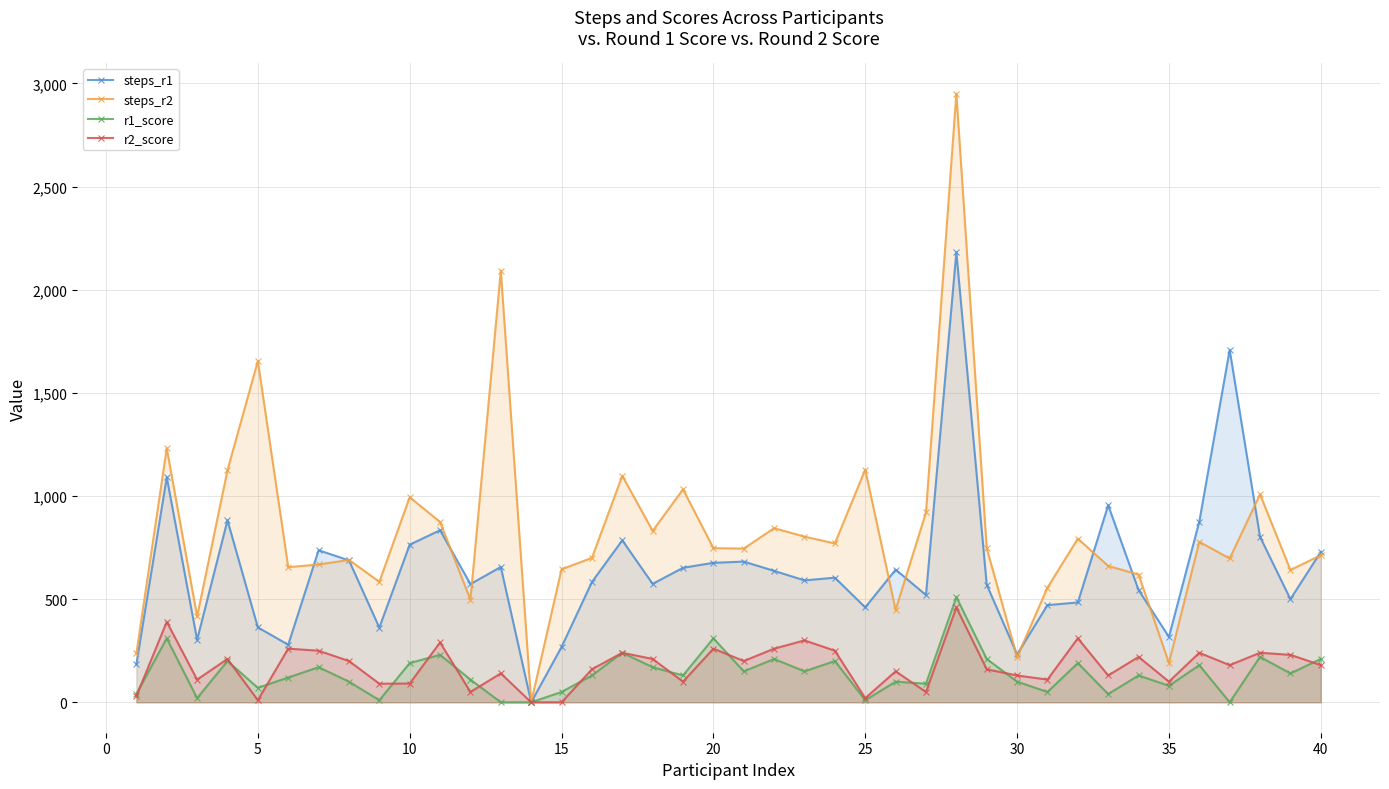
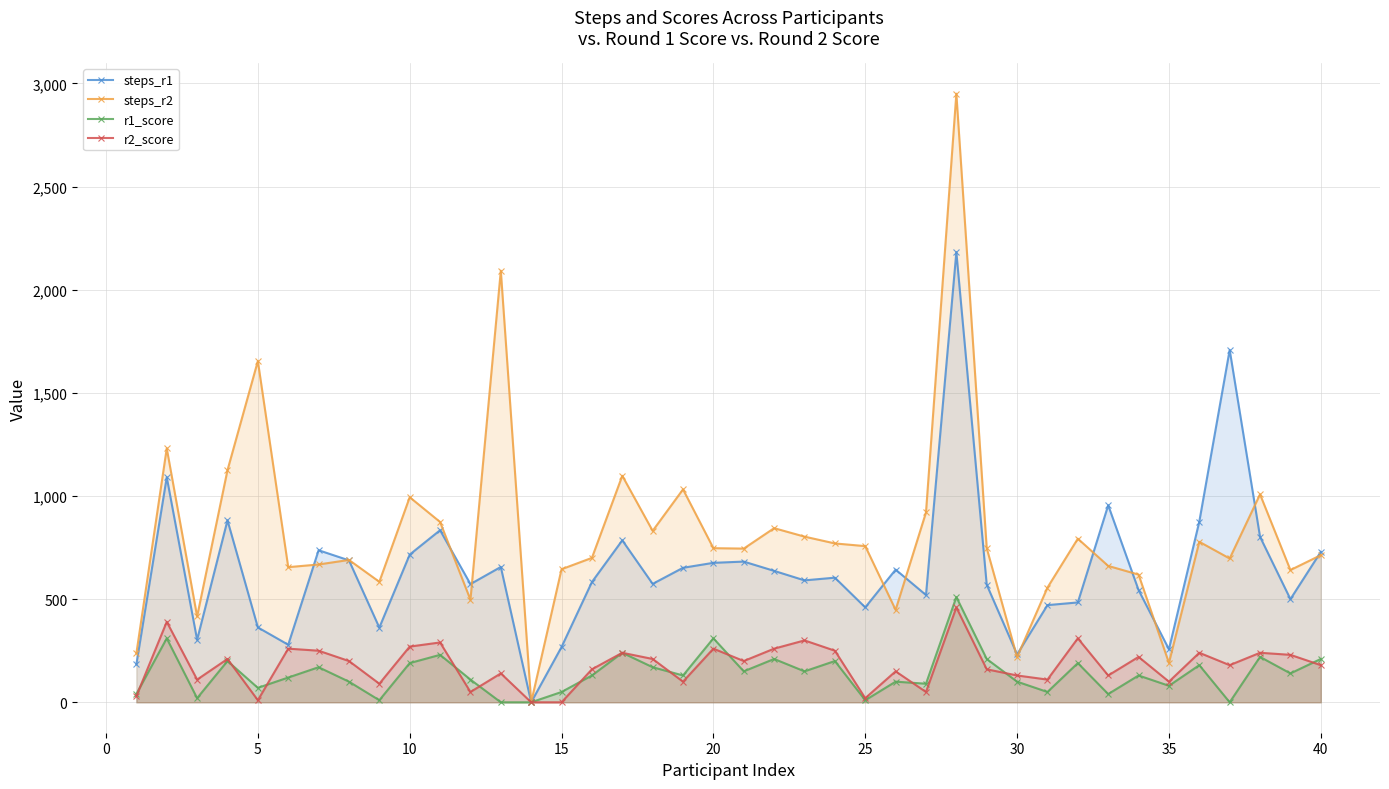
  {
    "steps_r1": {
      "5": "360",
-     "10": "760",
+     "10": "720",
      "15": "270",
      "20": "680",
      "25": "460",
      "30": "230",
-     "35": "320",
+     "35": "260",
      "40": "730"
    },
    "steps_r2": {
      "5": "1,650",
      "10": "990",
      "15": "650",
      "20": "750",
-     "25": "1,130",
+     "25": "760",
      "30": "220",
      "35": "190",
      "40": "710"
    },
    "r1_score": {
      "5": "70",
      "10": "190",
      "15": "50",
      "20": "310",
      "30": "100",
      "35": "80",
      "40": "210"
    },
    "r2_score": {
      "5": "10",
-     "10": "90",
+     "10": "270",
      "15": "0",
      "20": "260",
      "30": "130",
      "35": "100",
      "40": "180"
    }
  }
